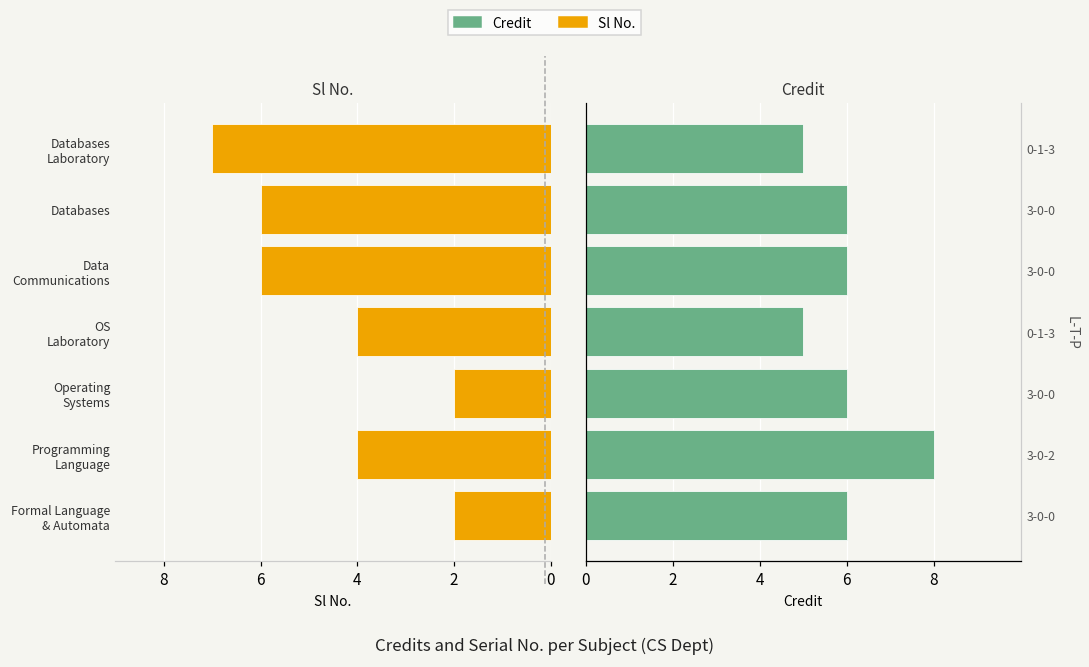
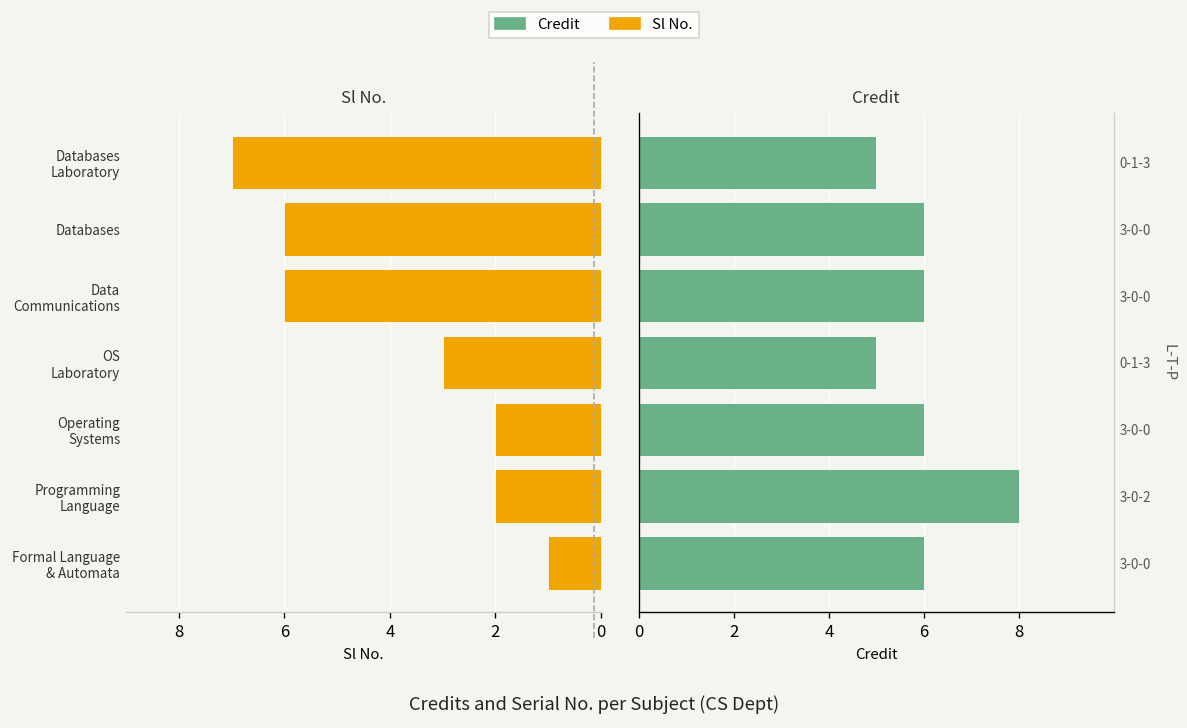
  {
    "Sl No.": {
      "Databases Laboratory": 7,
      "Databases": 6,
      "Data Communications": 6,
-     "OS Laboratory": 4,
+     "OS Laboratory": 3,
      "Operating Systems": 2,
-     "Programming Language": 4,
-     "Formal Language & Automata": 2
+     "Programming Language": 2,
+     "Formal Language & Automata": 1
    },
    "Credit": {
      "3-0-2": 8.0
    }
  }
